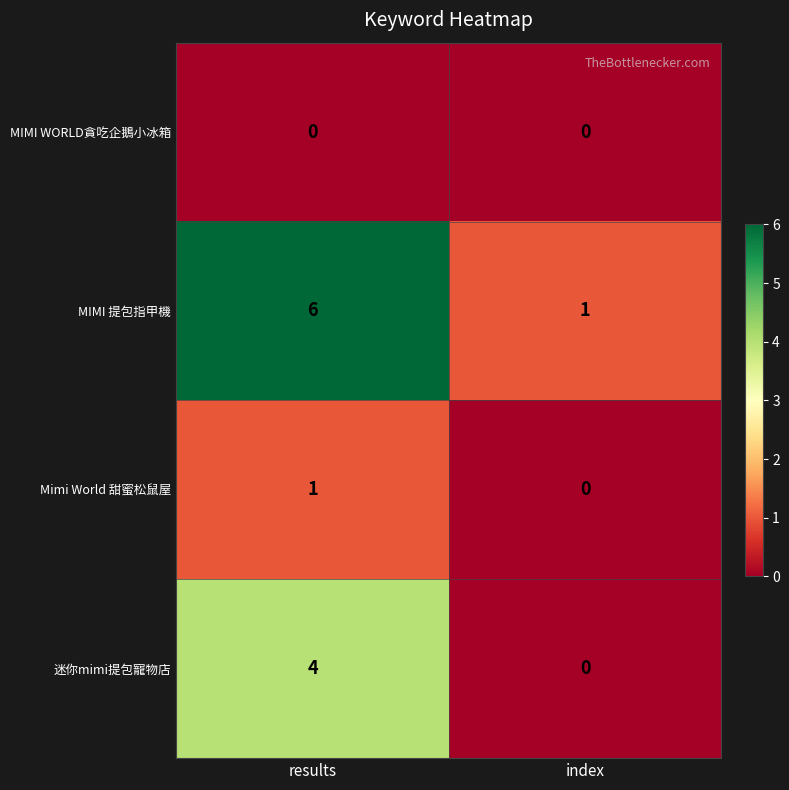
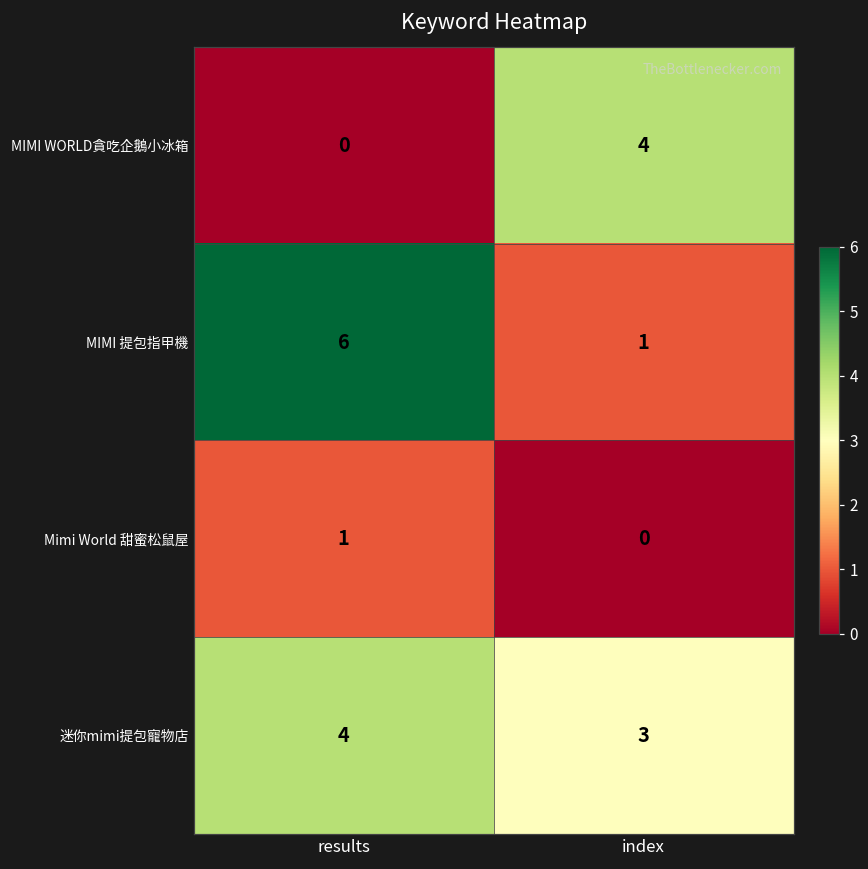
  {
    "MIMI WORLD貪吃企鵝小冰箱": {
      "results": 0,
-     "index": 0
+     "index": 4
    },
    "MIMI 提包指甲機": {
      "results": 6,
      "index": 1
    },
    "Mimi World 甜蜜松鼠屋": {
      "results": 1,
      "index": 0
    },
    "迷你mimi提包寵物店": {
      "results": 4,
-     "index": 0
+     "index": 3
    }
  }
